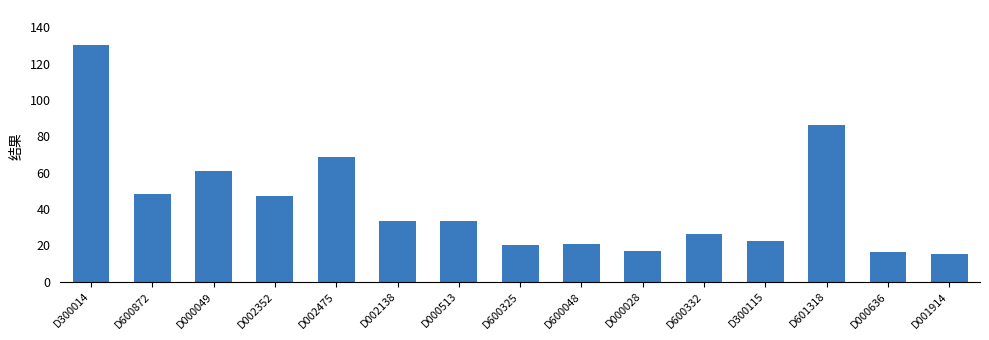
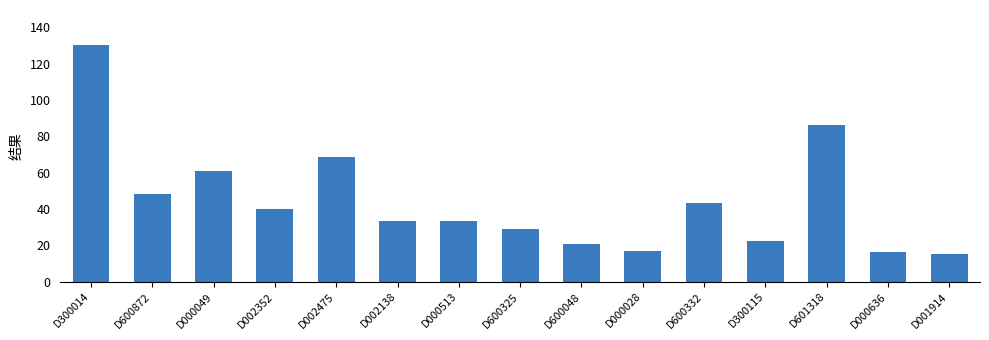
  {
    "D300014": 130,
    "D600872": 48,
    "D000049": 61,
-   "D002352": 47,
+   "D002352": 40,
    "D002475": 68,
    "D002138": 34,
    "D000513": 33,
-   "D600325": 20,
+   "D600325": 29,
    "D600048": 21,
    "D000028": 17,
-   "D600332": 26,
+   "D600332": 43,
    "D300115": 22,
    "D601318": 86,
    "D000636": 17,
    "D001914": 15
  }
